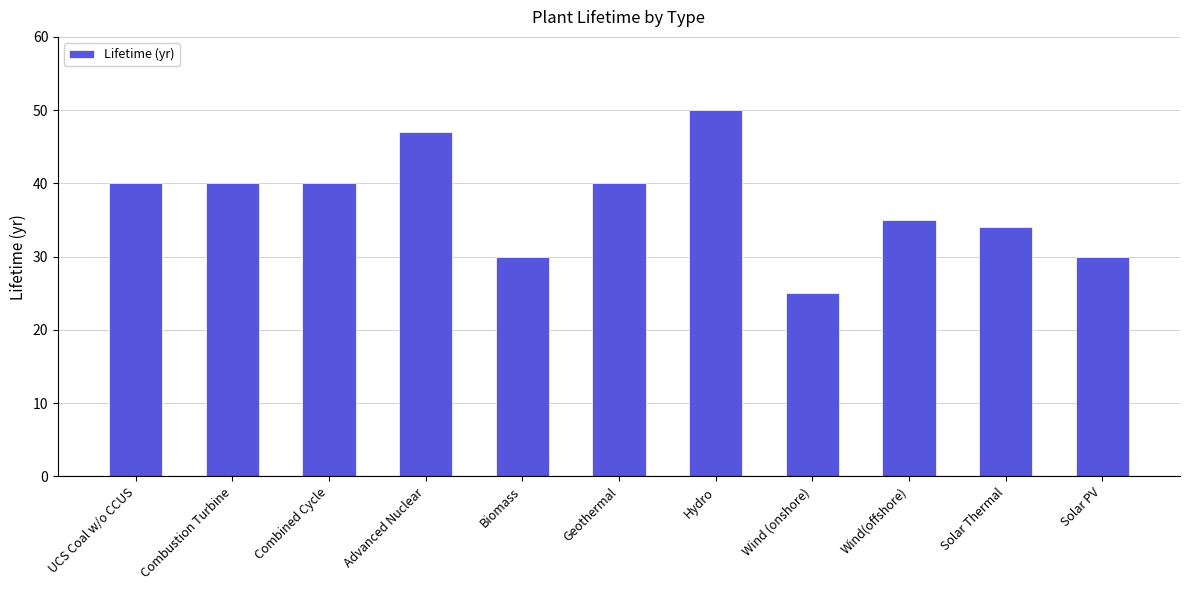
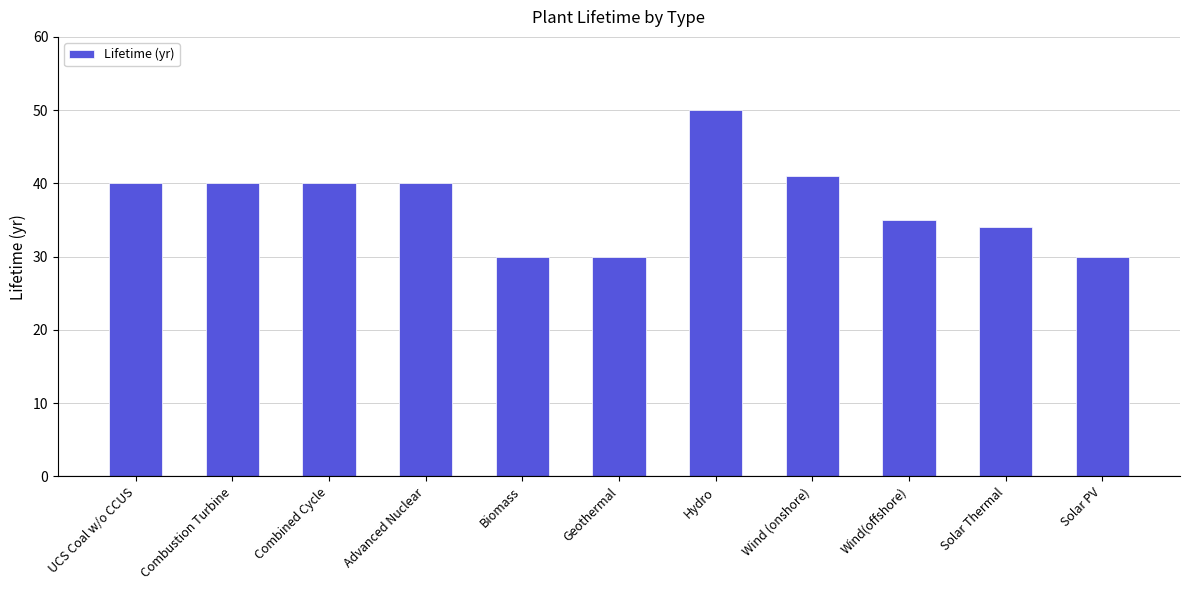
  {
    "UCS Coal w/o CCUS": 40,
    "Combustion Turbine": 40,
    "Combined Cycle": 40,
-   "Advanced Nuclear": 47,
+   "Advanced Nuclear": 40,
    "Biomass": 30,
-   "Geothermal": 40,
+   "Geothermal": 30,
    "Hydro": 50,
-   "Wind (onshore)": 25,
+   "Wind (onshore)": 41,
    "Wind(offshore)": 35,
    "Solar Thermal": 34,
    "Solar PV": 30
  }
